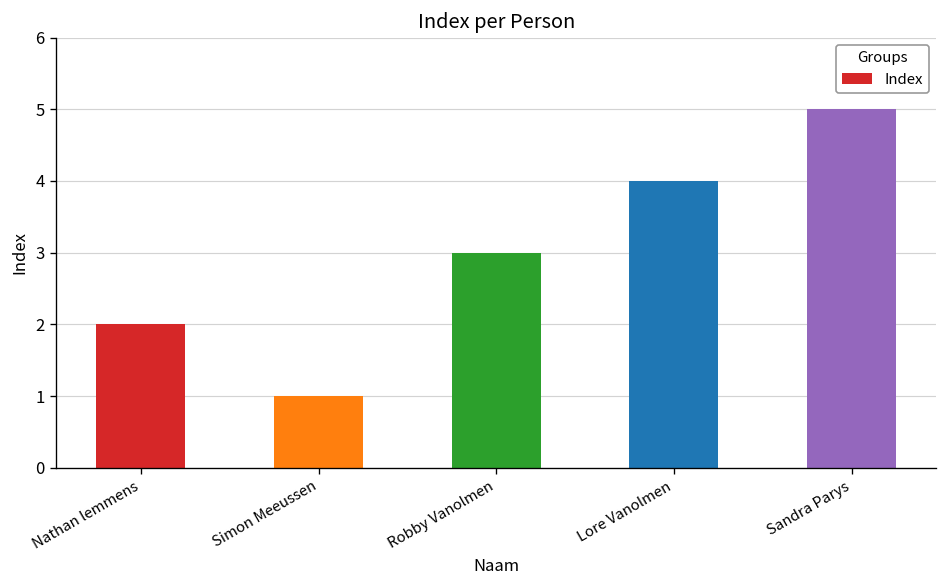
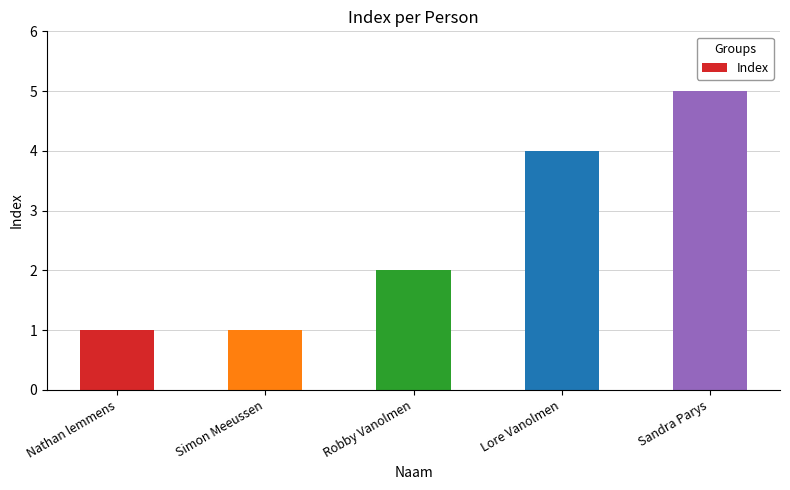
  {
-   "Nathan lemmens": 2,
+   "Nathan lemmens": 1,
    "Simon Meeussen": 1,
-   "Robby Vanolmen": 3,
+   "Robby Vanolmen": 2,
    "Lore Vanolmen": 4,
    "Sandra Parys": 5
  }
